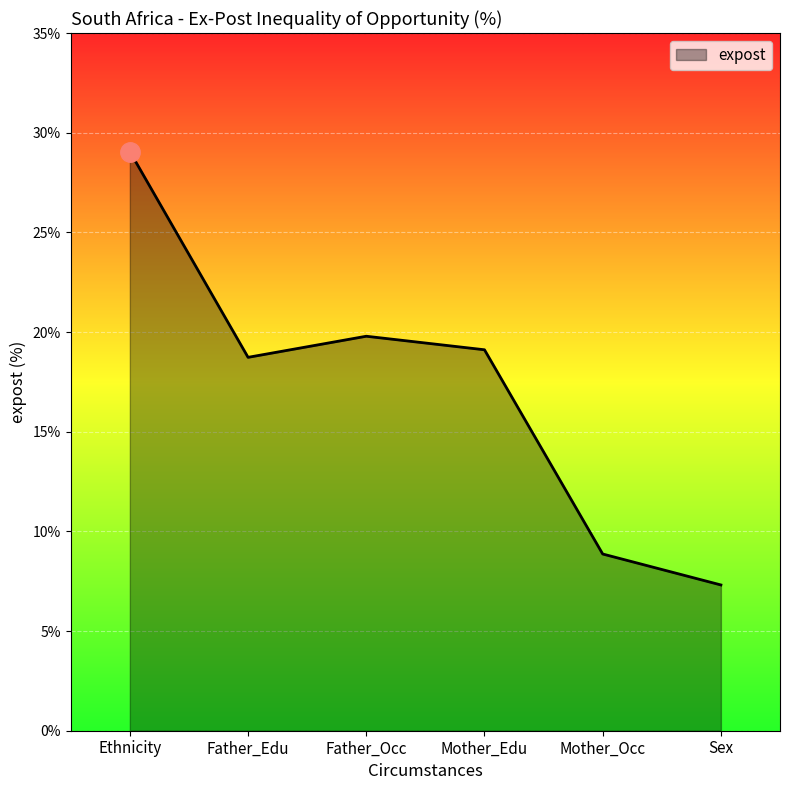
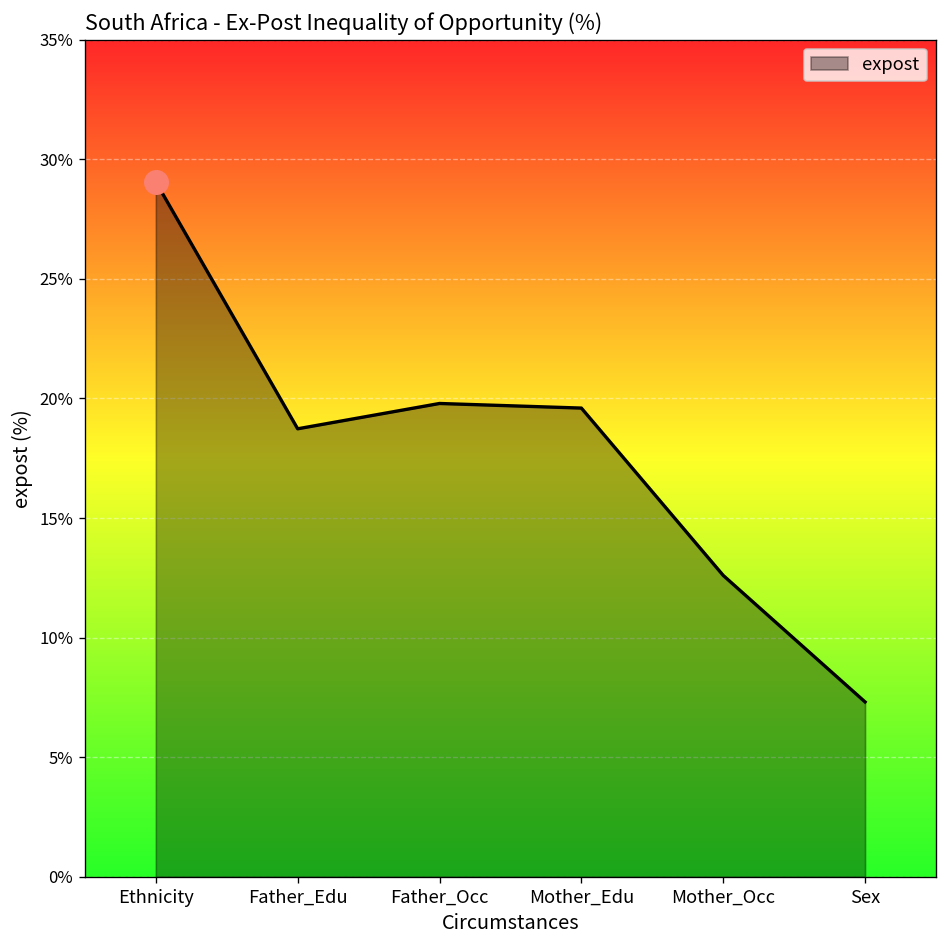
  {
    "expost": {
      "Father_Edu": "18.7%",
      "Father_Occ": "19.8%",
-     "Mother_Edu": "19.1%",
-     "Mother_Occ": "8.9%",
+     "Mother_Edu": "19.6%",
+     "Mother_Occ": "12.6%",
      "Sex": "7.3%"
    }
  }
